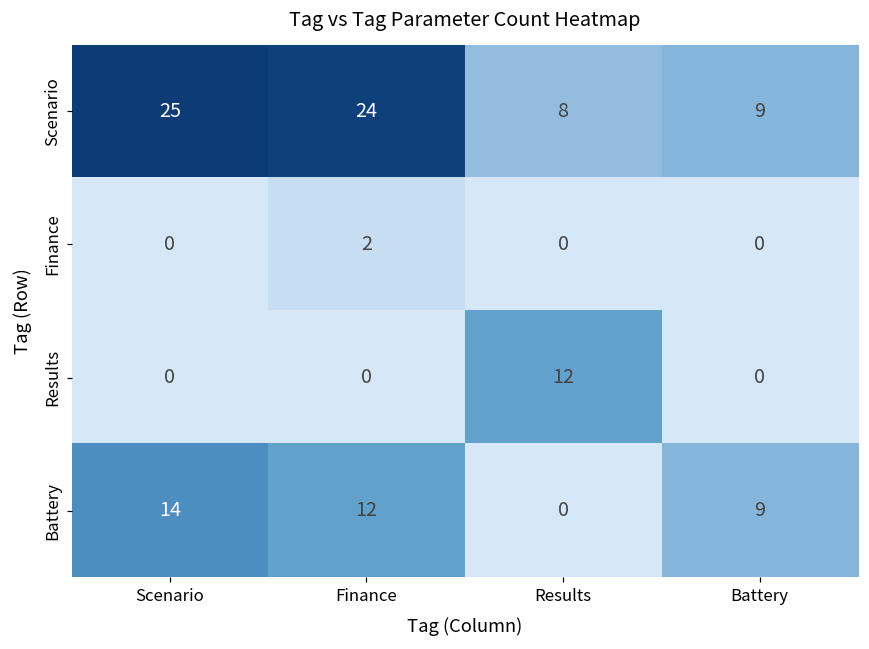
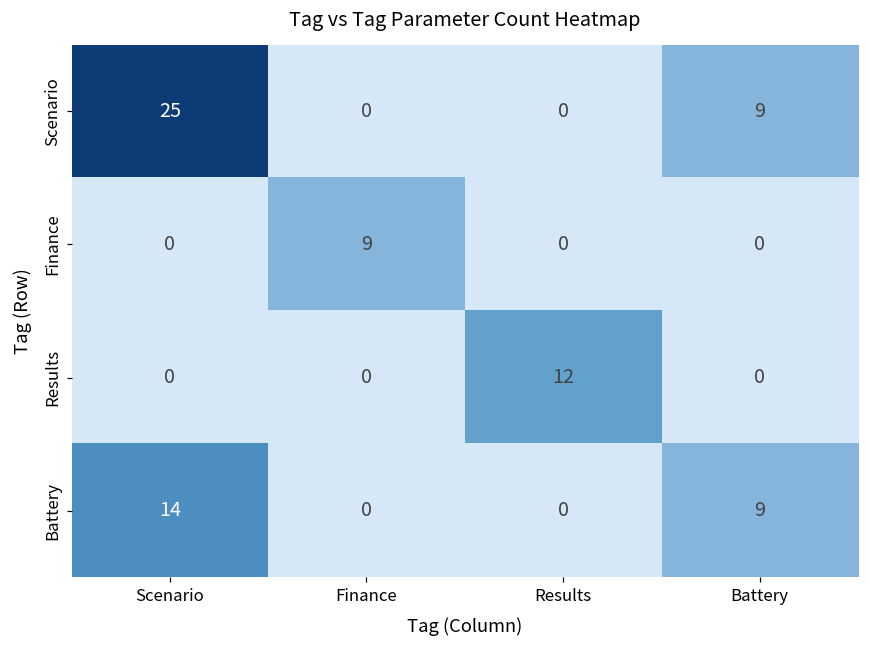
  {
    "Scenario": {
      "Scenario": 25,
-     "Finance": 24,
-     "Results": 8,
+     "Finance": 0,
+     "Results": 0,
      "Battery": 9
    },
    "Finance": {
      "Scenario": 0,
-     "Finance": 2,
+     "Finance": 9,
      "Results": 0,
      "Battery": 0
    },
    "Results": {
      "Scenario": 0,
      "Finance": 0,
      "Results": 12,
      "Battery": 0
    },
    "Battery": {
      "Scenario": 14,
-     "Finance": 12,
+     "Finance": 0,
      "Results": 0,
      "Battery": 9
    }
  }
